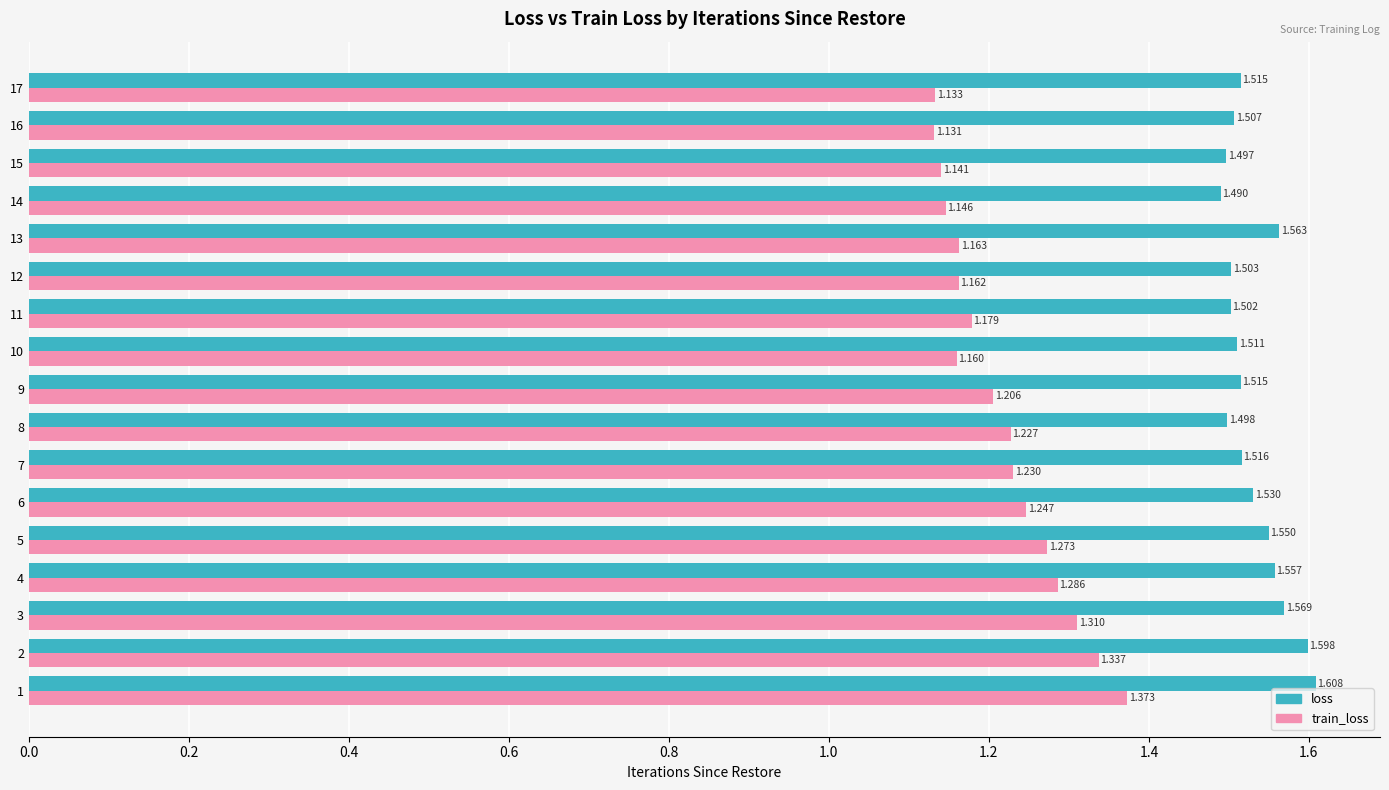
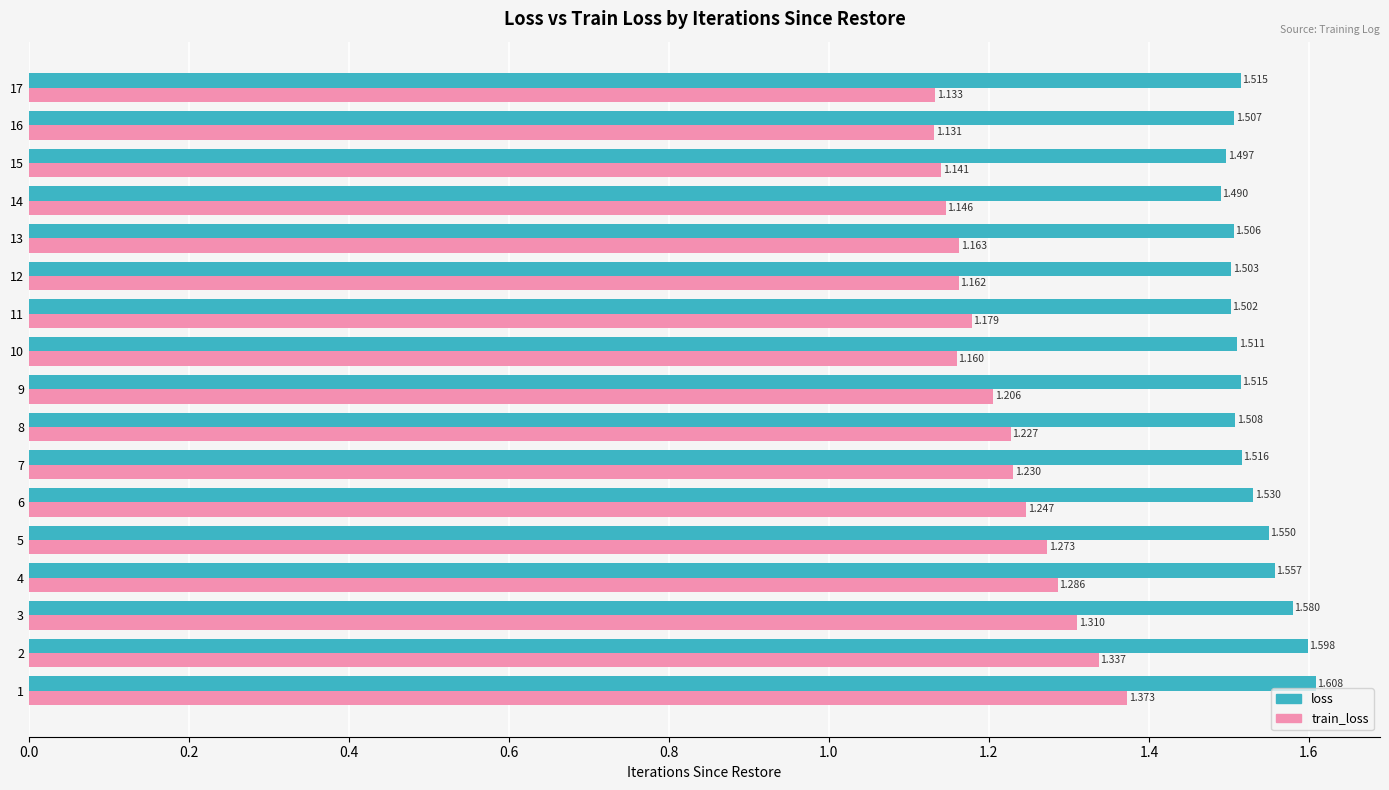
  {
    "loss": {
      "17": 1.515,
      "16": 1.507,
      "15": 1.497,
      "14": 1.490,
-     "13": 1.563,
+     "13": 1.506,
      "12": 1.503,
      "11": 1.502,
      "10": 1.511,
      "9": 1.515,
-     "8": 1.498,
+     "8": 1.508,
      "7": 1.516,
      "6": 1.530,
      "5": 1.550,
      "4": 1.557,
-     "3": 1.569,
+     "3": 1.580,
      "2": 1.598
    },
    "train_loss": {
      "17": 1.133,
      "16": 1.131,
      "15": 1.141,
      "14": 1.146,
      "13": 1.163,
      "12": 1.162,
      "11": 1.179,
      "10": 1.160,
      "9": 1.206,
      "8": 1.227,
      "7": 1.230,
      "6": 1.247,
      "5": 1.273,
      "4": 1.286,
      "3": 1.310,
      "2": 1.337,
      "1": 1.373
    }
  }
